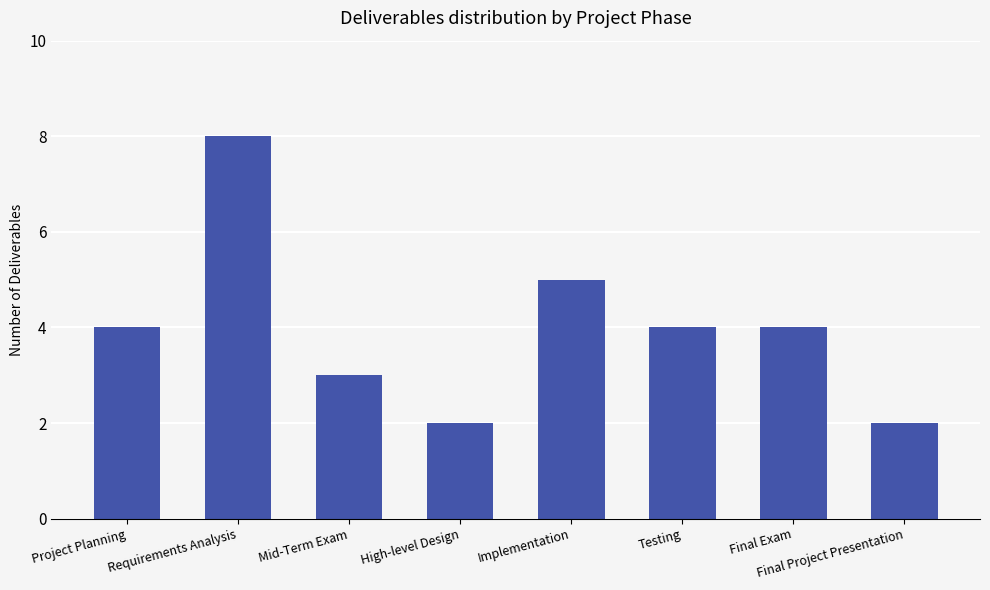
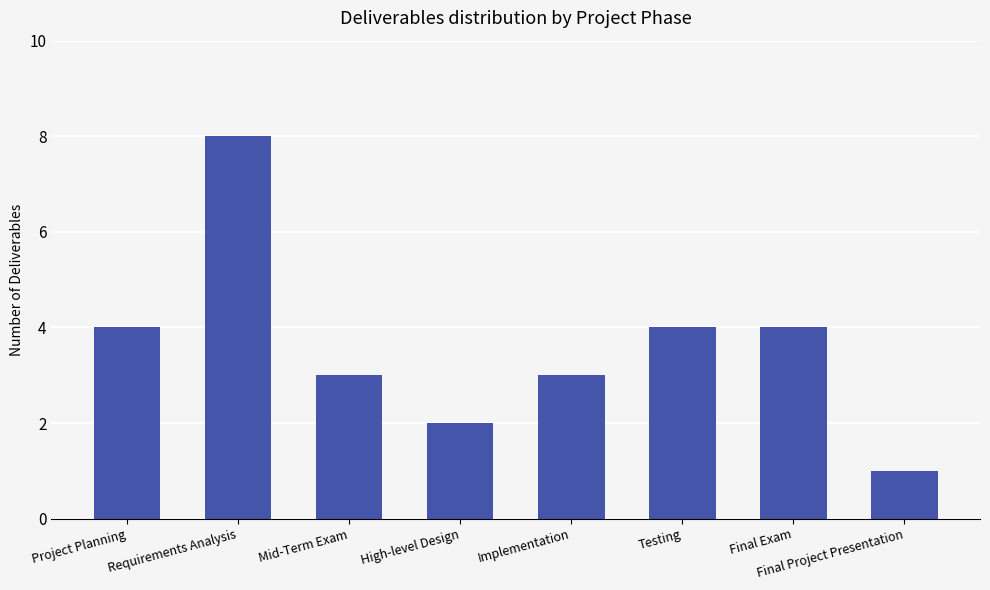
  {
    "Project Planning": 4,
    "Requirements Analysis": 8,
    "Mid-Term Exam": 3,
    "High-level Design": 2,
-   "Implementation": 5,
+   "Implementation": 3,
    "Testing": 4,
    "Final Exam": 4,
-   "Final Project Presentation": 2
+   "Final Project Presentation": 1
  }
